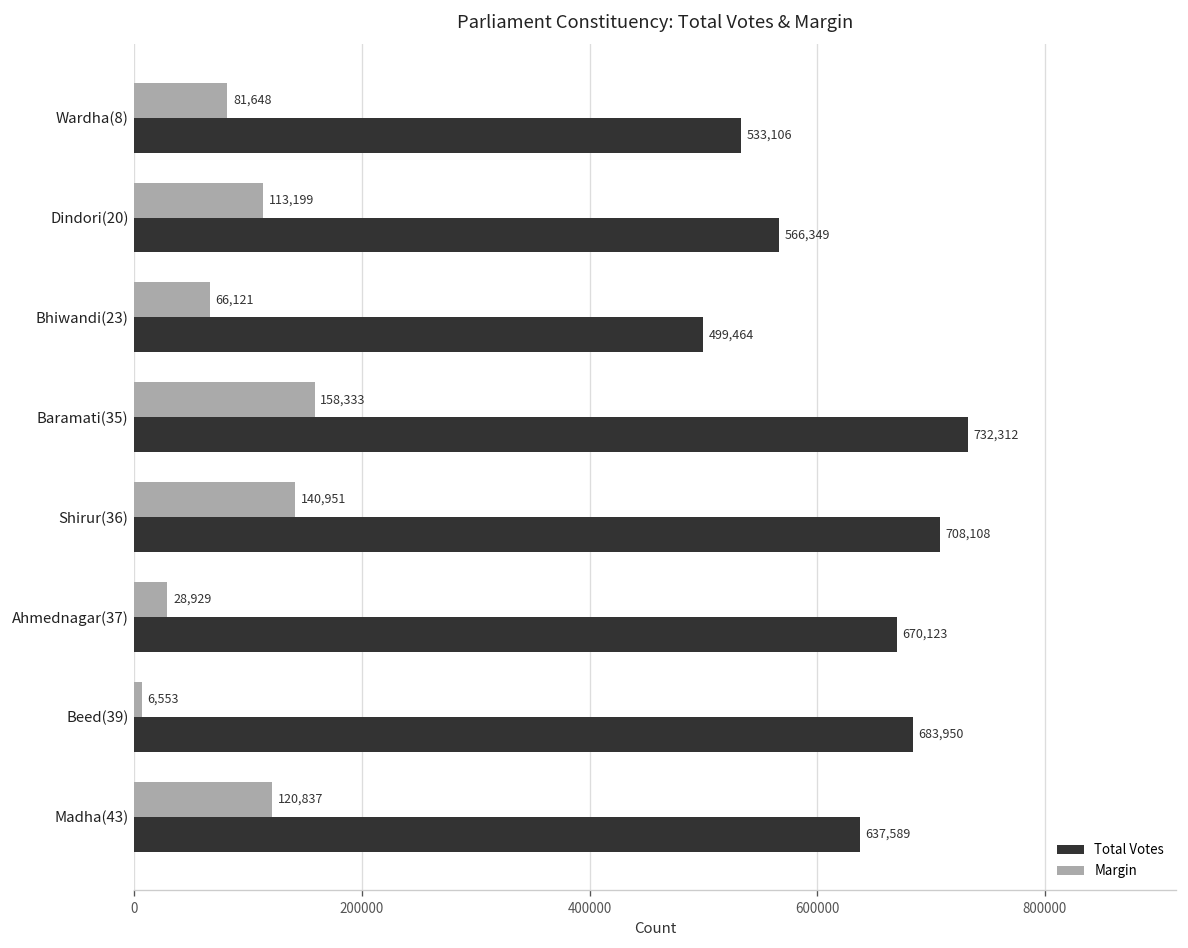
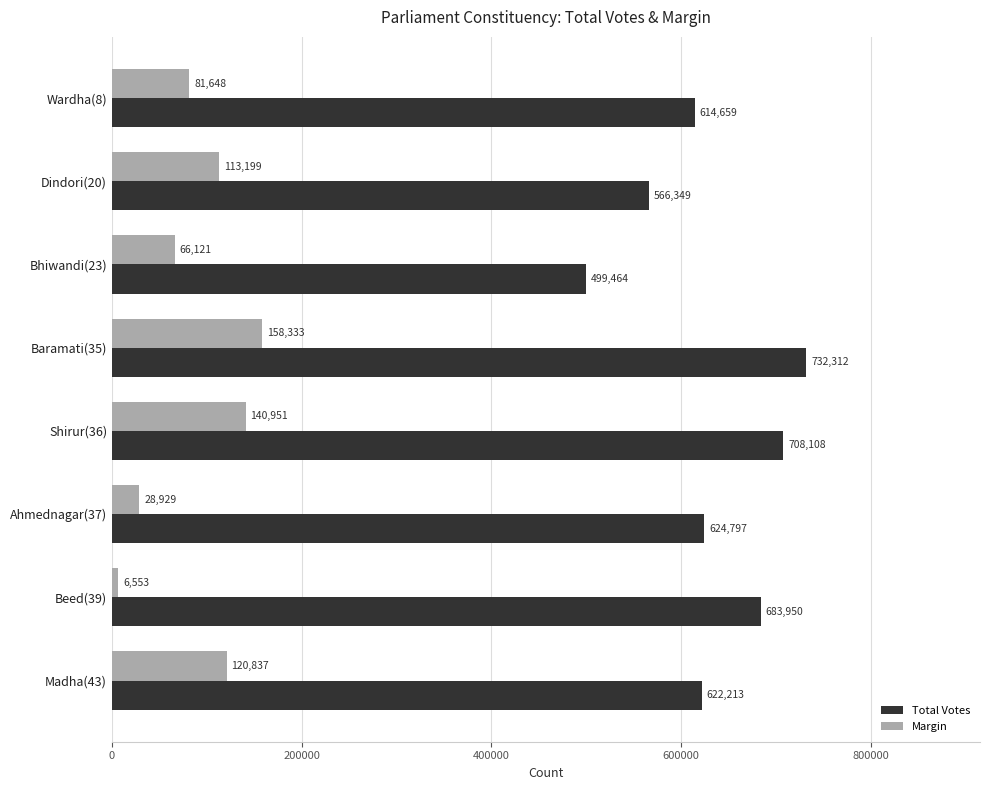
  {
    "Total Votes": {
-     "Wardha(8)": "533,106",
+     "Wardha(8)": "614,659",
      "Dindori(20)": "566,349",
      "Bhiwandi(23)": "499,464",
      "Baramati(35)": "732,312",
      "Shirur(36)": "708,108",
-     "Ahmednagar(37)": "670,123",
+     "Ahmednagar(37)": "624,797",
      "Beed(39)": "683,950",
-     "Madha(43)": "637,589"
+     "Madha(43)": "622,213"
    },
    "Margin": {
      "Wardha(8)": "81,648",
      "Dindori(20)": "113,199",
      "Bhiwandi(23)": "66,121",
      "Baramati(35)": "158,333",
      "Shirur(36)": "140,951",
      "Ahmednagar(37)": "28,929",
      "Beed(39)": "6,553",
      "Madha(43)": "120,837"
    }
  }
